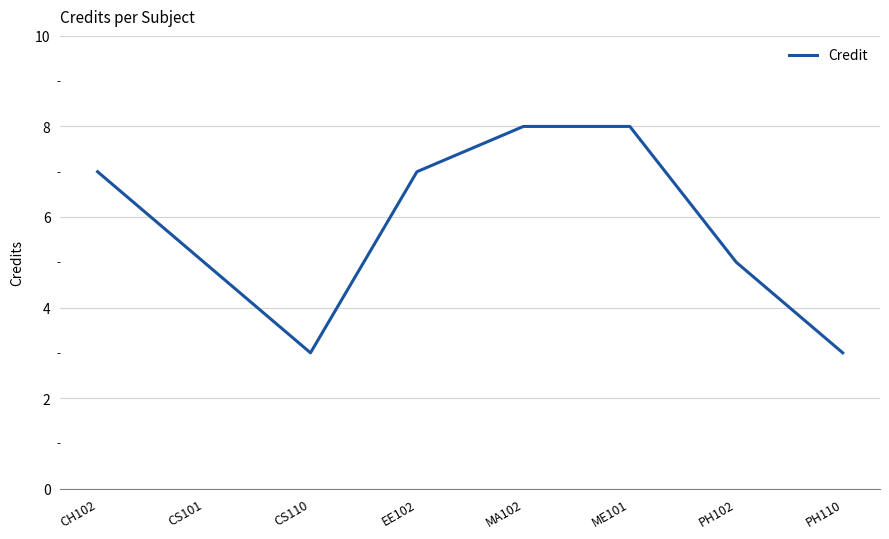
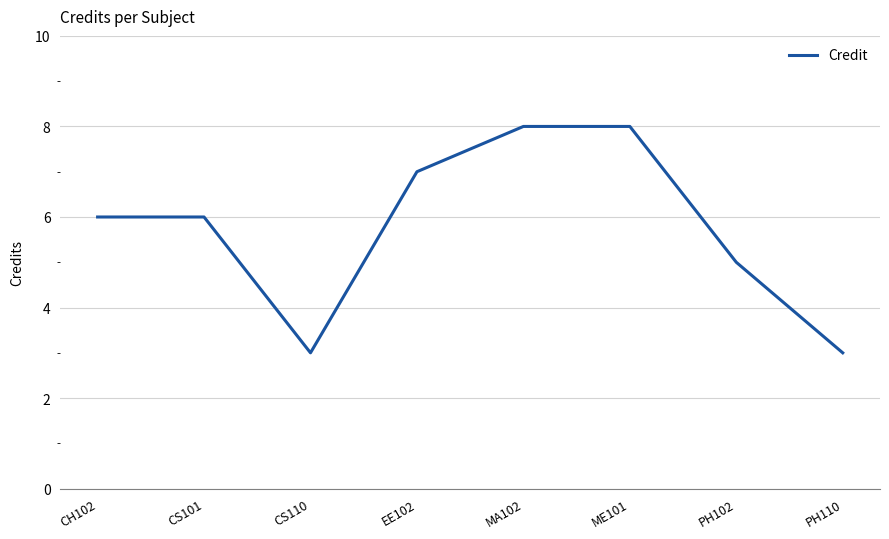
  {
-   "CH102": 7,
-   "CS101": 5,
+   "CH102": 6,
+   "CS101": 6,
    "CS110": 3,
    "EE102": 7,
    "MA102": 8,
    "ME101": 8,
    "PH102": 5,
    "PH110": 3
  }
